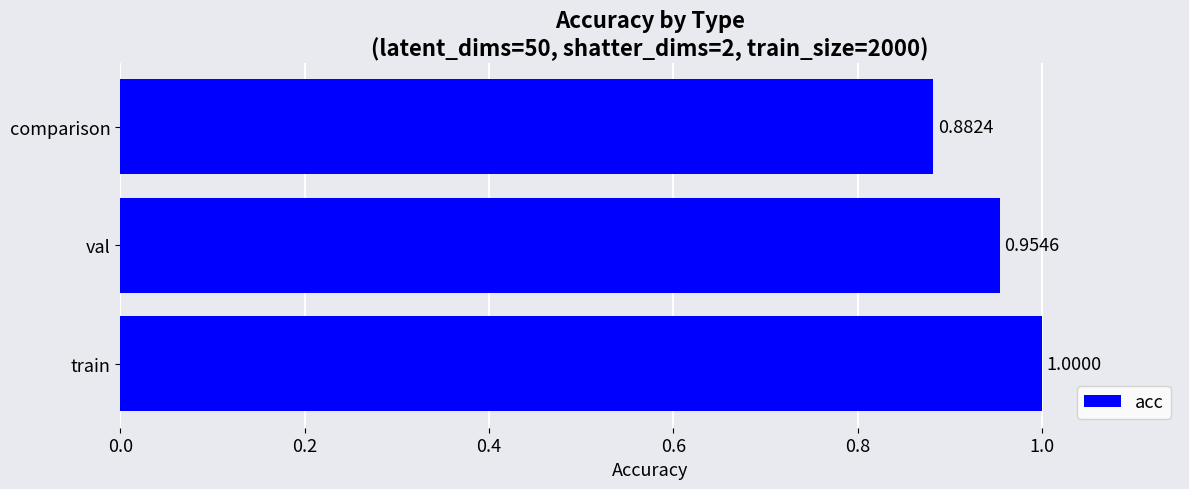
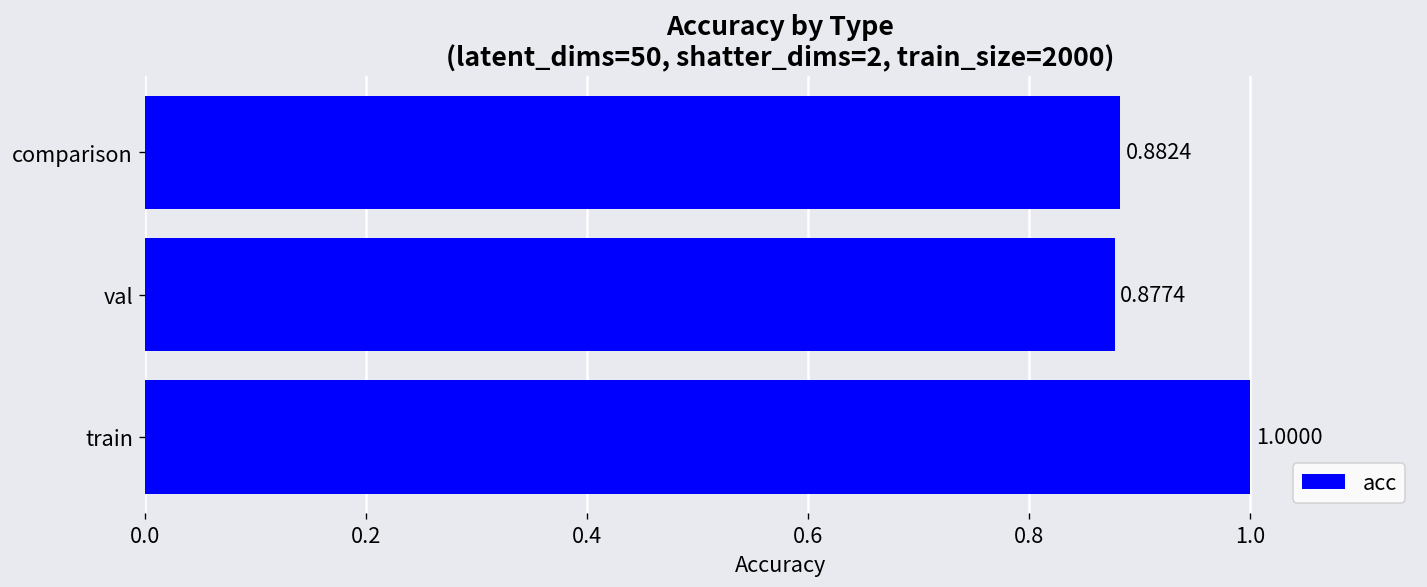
  {
    "comparison": 0.8824,
-   "val": 0.9546,
+   "val": 0.8774,
    "train": 1.0000
  }
